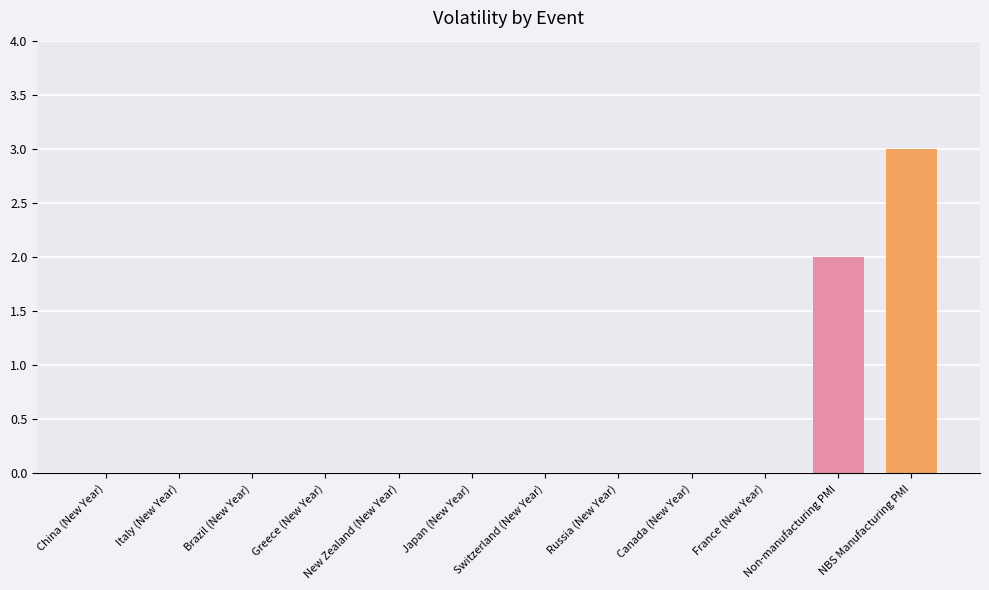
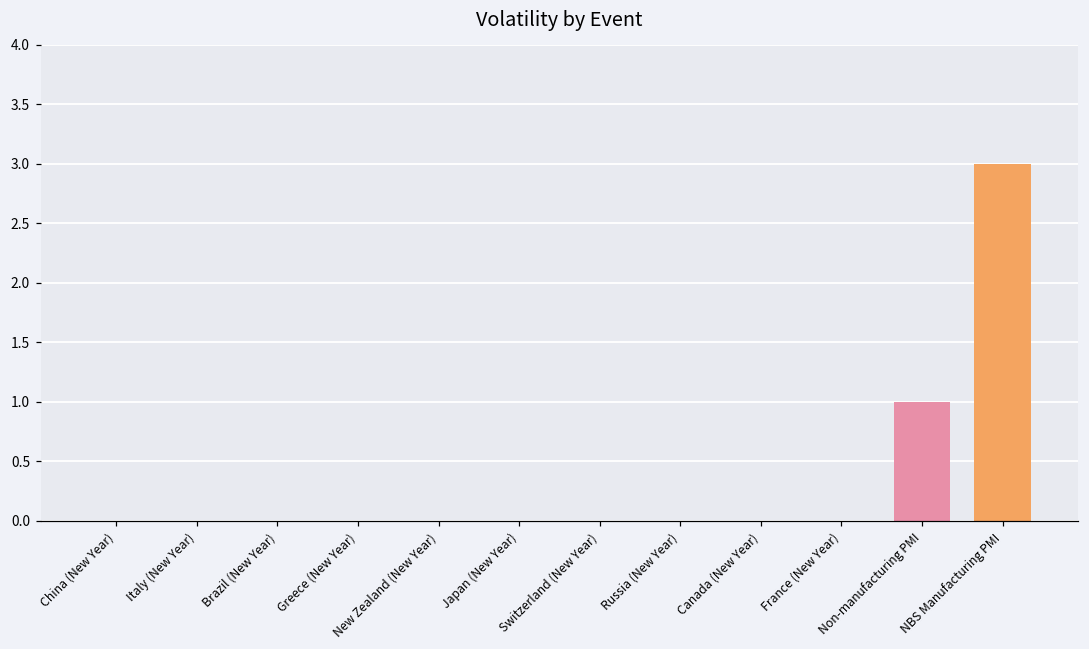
  {
    "China (New Year)": 0,
    "Italy (New Year)": 0,
    "Brazil (New Year)": 0,
    "Greece (New Year)": 0,
    "New Zealand (New Year)": 0,
    "Japan (New Year)": 0,
    "Switzerland (New Year)": 0,
    "Russia (New Year)": 0,
    "Canada (New Year)": 0,
    "France (New Year)": 0,
-   "Non-manufacturing PMI": 2,
+   "Non-manufacturing PMI": 1,
    "NBS Manufacturing PMI": 3
  }
